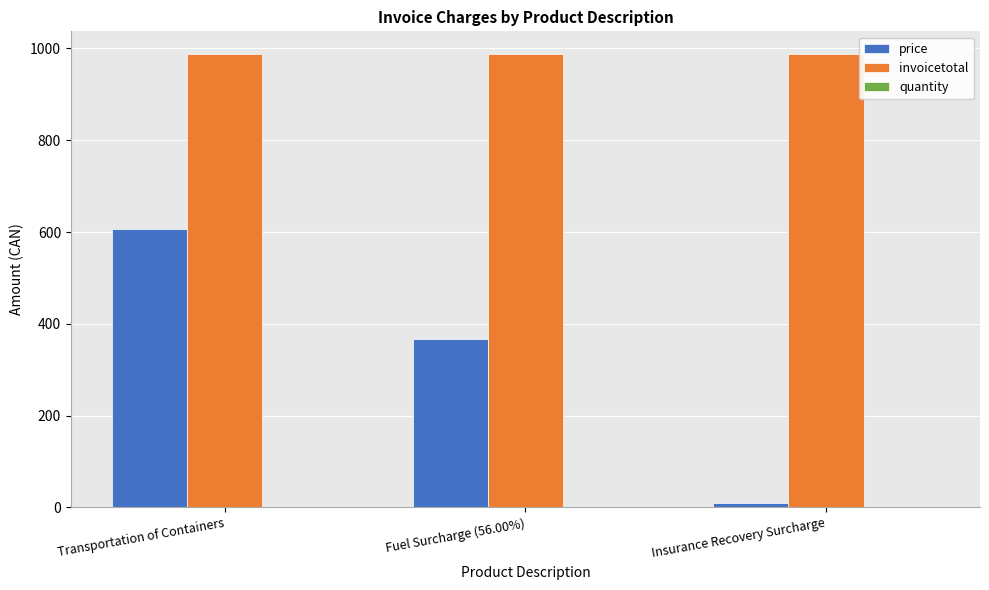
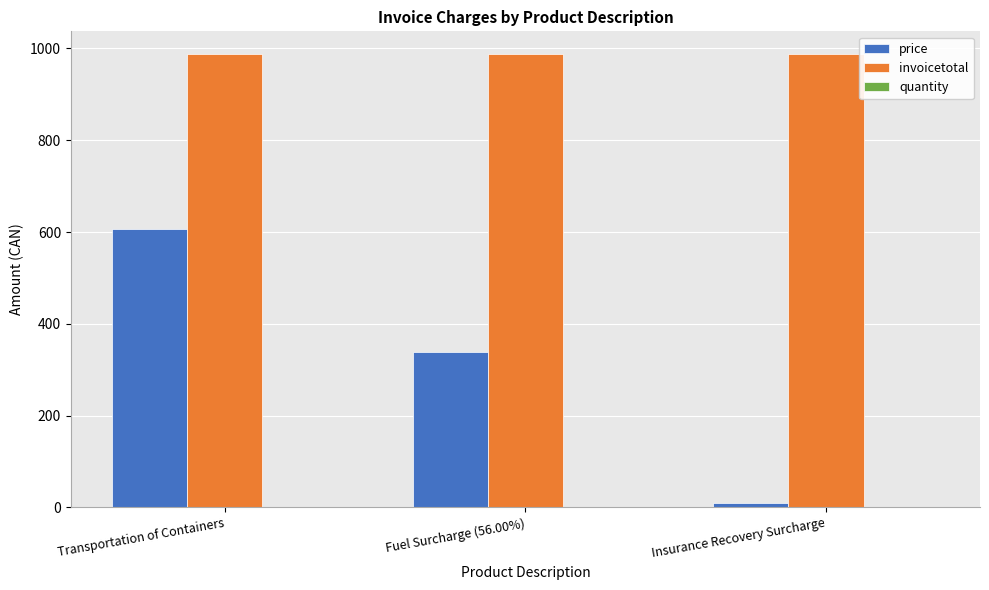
  {
    "price": {
      "Transportation of Containers": 610,
-     "Fuel Surcharge (56.00%)": 370,
+     "Fuel Surcharge (56.00%)": 340,
      "Insurance Recovery Surcharge": 10
    },
    "invoicetotal": {
      "Transportation of Containers": 990,
      "Fuel Surcharge (56.00%)": 990,
      "Insurance Recovery Surcharge": 990
    }
  }
